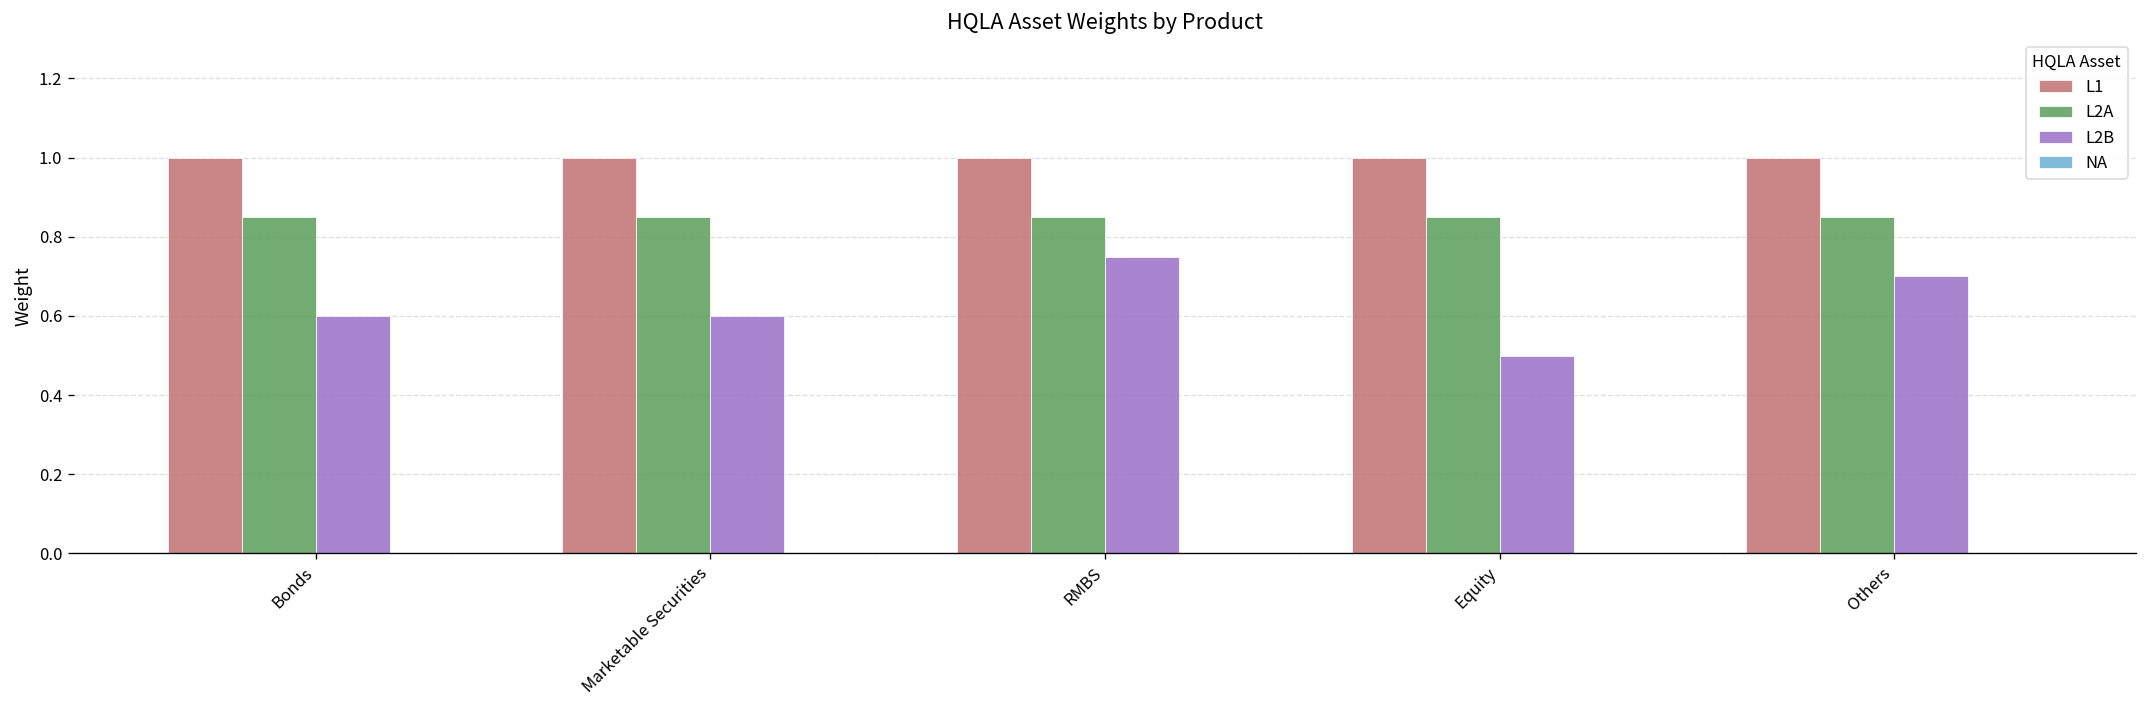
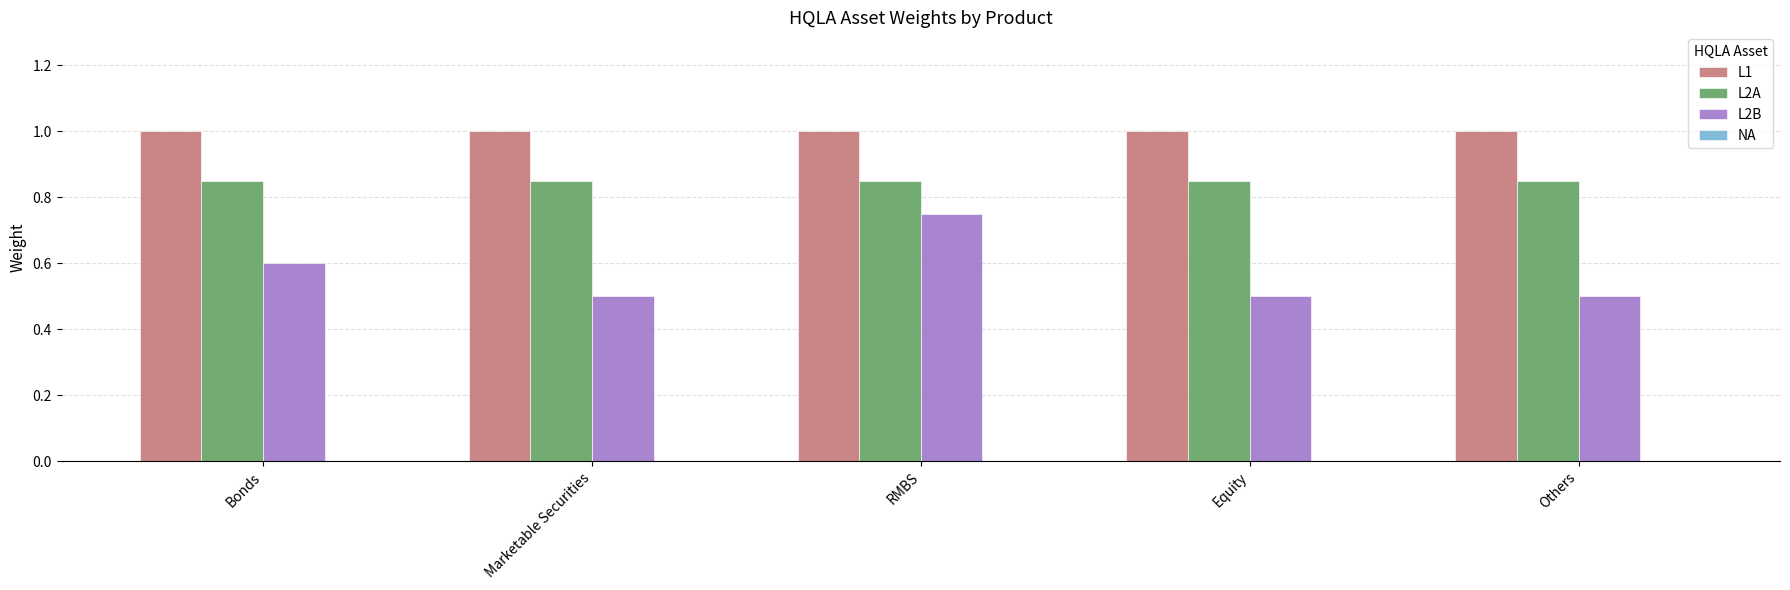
  {
    "L1": {
      "Bonds": 1.0,
      "Marketable Securities": 1.0,
      "RMBS": 1.0,
      "Equity": 1.0,
      "Others": 1.0
    },
    "L2A": {
      "Bonds": 0.85,
      "Marketable Securities": 0.85,
      "RMBS": 0.85,
      "Equity": 0.85,
      "Others": 0.85
    },
    "L2B": {
      "Bonds": 0.6,
-     "Marketable Securities": 0.6,
+     "Marketable Securities": 0.5,
      "RMBS": 0.75,
      "Equity": 0.5,
-     "Others": 0.7
+     "Others": 0.5
    },
    "NA": {
      "Bonds": 0.0,
      "Marketable Securities": 0.0,
      "RMBS": 0.0,
      "Equity": 0.0,
      "Others": 0.0
    }
  }
